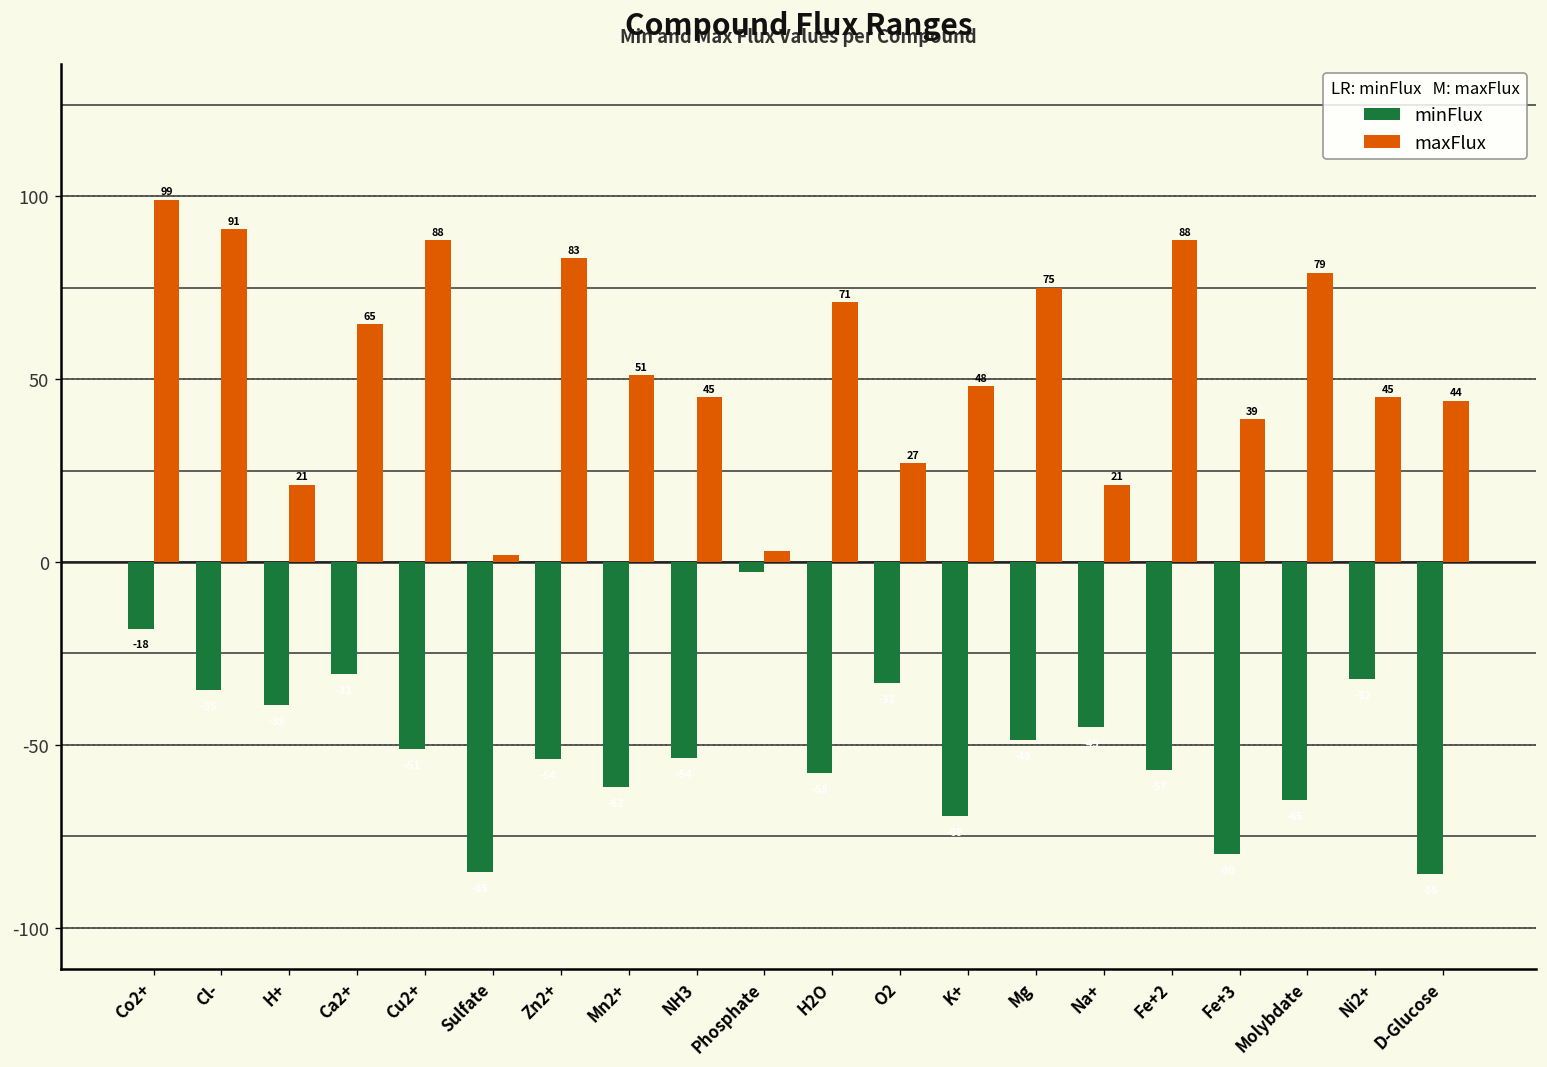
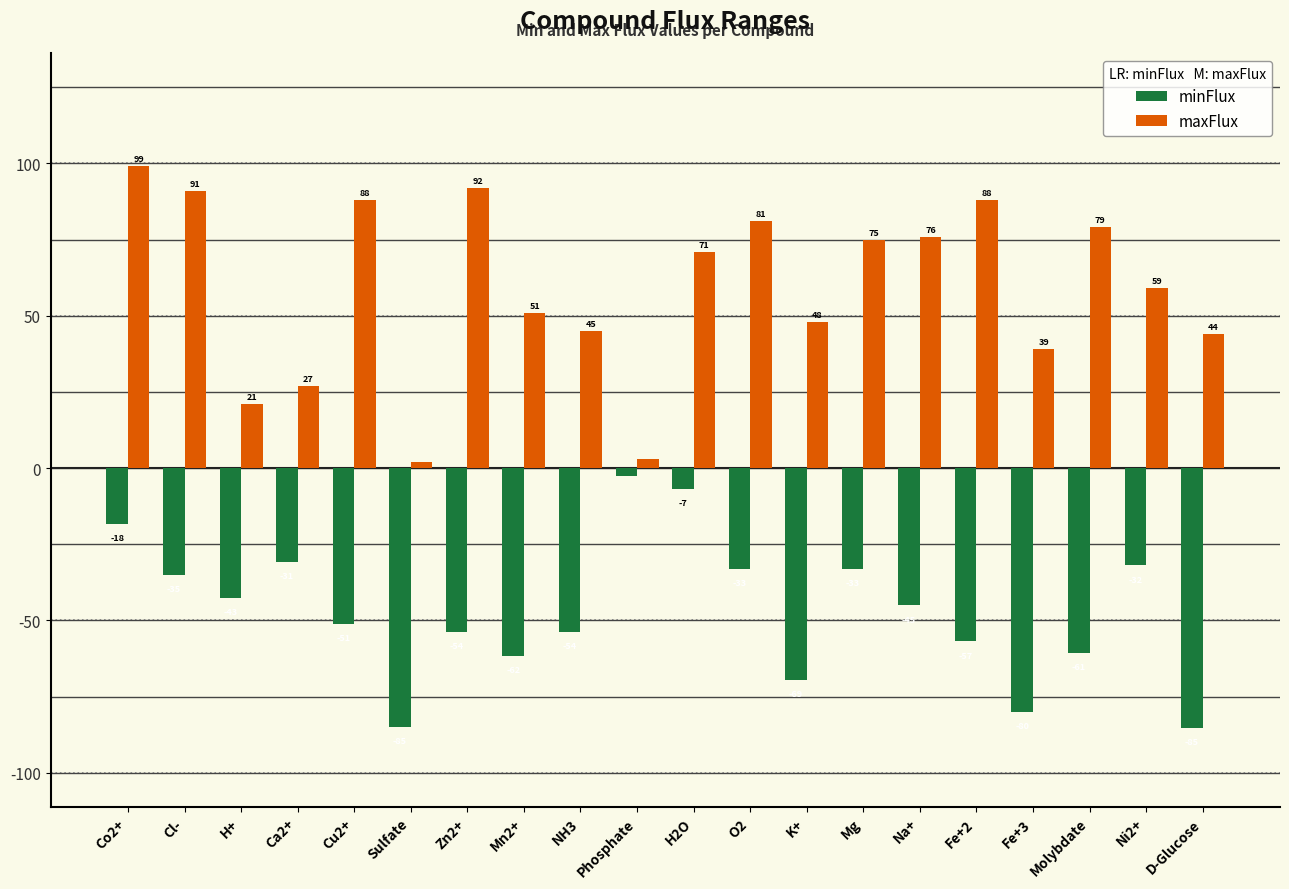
  {
    "minFlux": {
      "Cl-": -35,
-     "H+": -39,
+     "H+": -43,
      "Ca2+": -31,
      "Cu2+": -51,
      "Sulfate": -85,
      "Zn2+": -54,
      "Mn2+": -62,
      "NH3": -54,
      "Phosphate": -3,
-     "H2O": -58,
+     "H2O": -7,
      "O2": -33,
      "K+": -69,
-     "Mg": -49,
+     "Mg": -33,
      "Na+": -45,
      "Fe+2": -57,
      "Fe+3": -80,
-     "Molybdate": -65,
+     "Molybdate": -61,
      "Ni2+": -32,
      "D-Glucose": -85
    },
    "maxFlux": {
      "Co2+": 99,
      "Cl-": 91,
      "H+": 21,
-     "Ca2+": 65,
+     "Ca2+": 27,
      "Cu2+": 88,
-     "Zn2+": 83,
+     "Zn2+": 92,
      "Mn2+": 51,
      "NH3": 45,
      "H2O": 71,
-     "O2": 27,
+     "O2": 81,
      "K+": 48,
      "Mg": 75,
-     "Na+": 21,
+     "Na+": 76,
      "Fe+2": 88,
      "Fe+3": 39,
      "Molybdate": 79,
-     "Ni2+": 45,
+     "Ni2+": 59,
      "D-Glucose": 44
    }
  }
